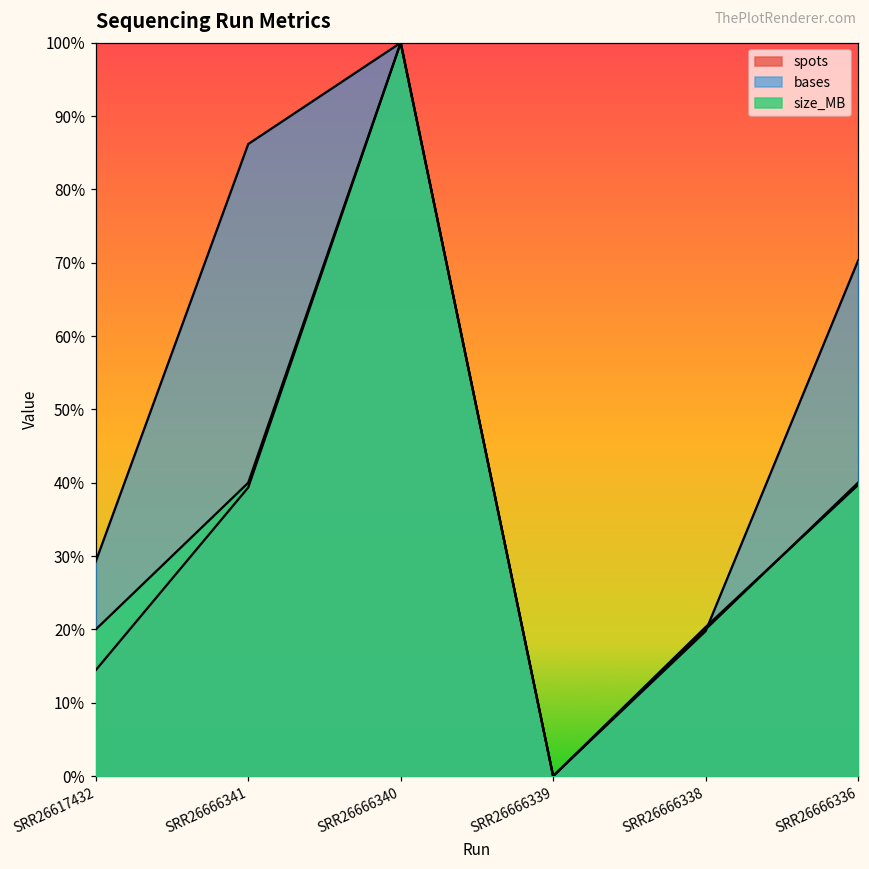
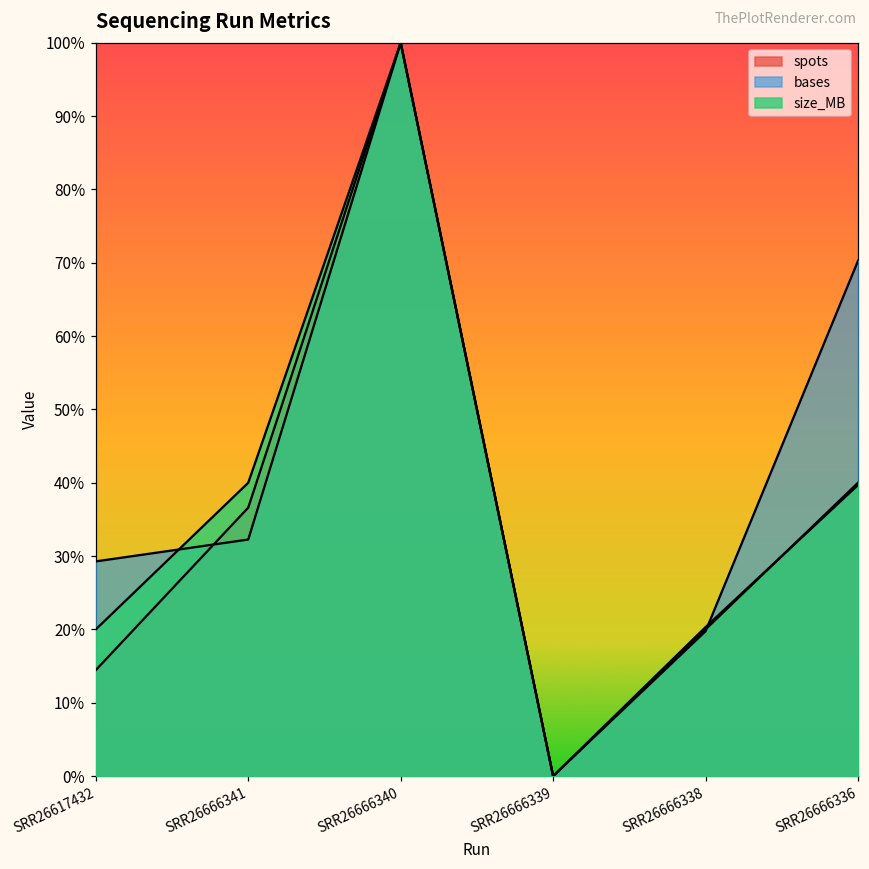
  {
    "spots": {
      "SRR26617432": "14%",
-     "SRR26666341": "39%"
+     "SRR26666341": "37%"
    },
    "bases": {
      "SRR26617432": "29%",
-     "SRR26666341": "86%",
+     "SRR26666341": "32%",
      "SRR26666336": "70%"
    },
    "size_MB": {
      "SRR26617432": "20%",
      "SRR26666341": "40%"
    }
  }
